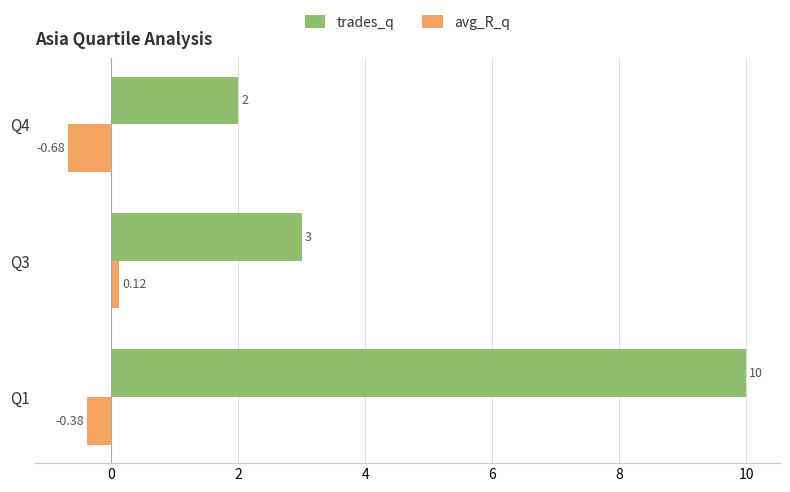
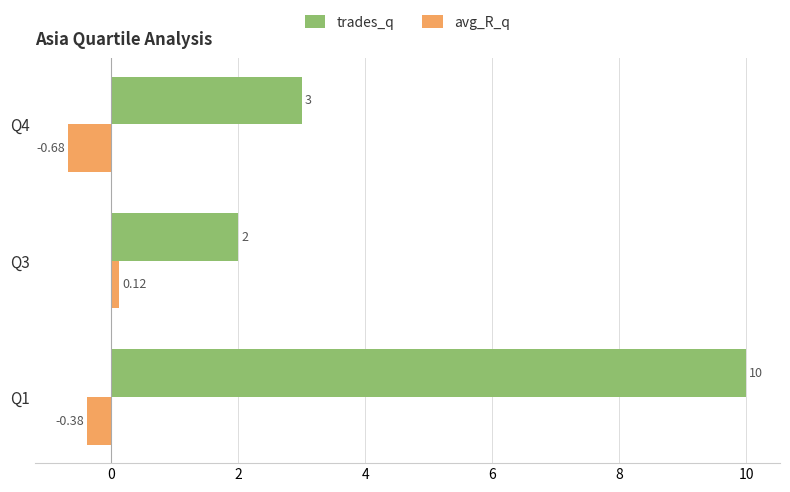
  {
    "trades_q": {
-     "Q4": 2,
-     "Q3": 3,
+     "Q4": 3,
+     "Q3": 2,
      "Q1": 10
    },
    "avg_R_q": {
      "Q4": -0.68,
      "Q3": 0.12,
      "Q1": -0.38
    }
  }
